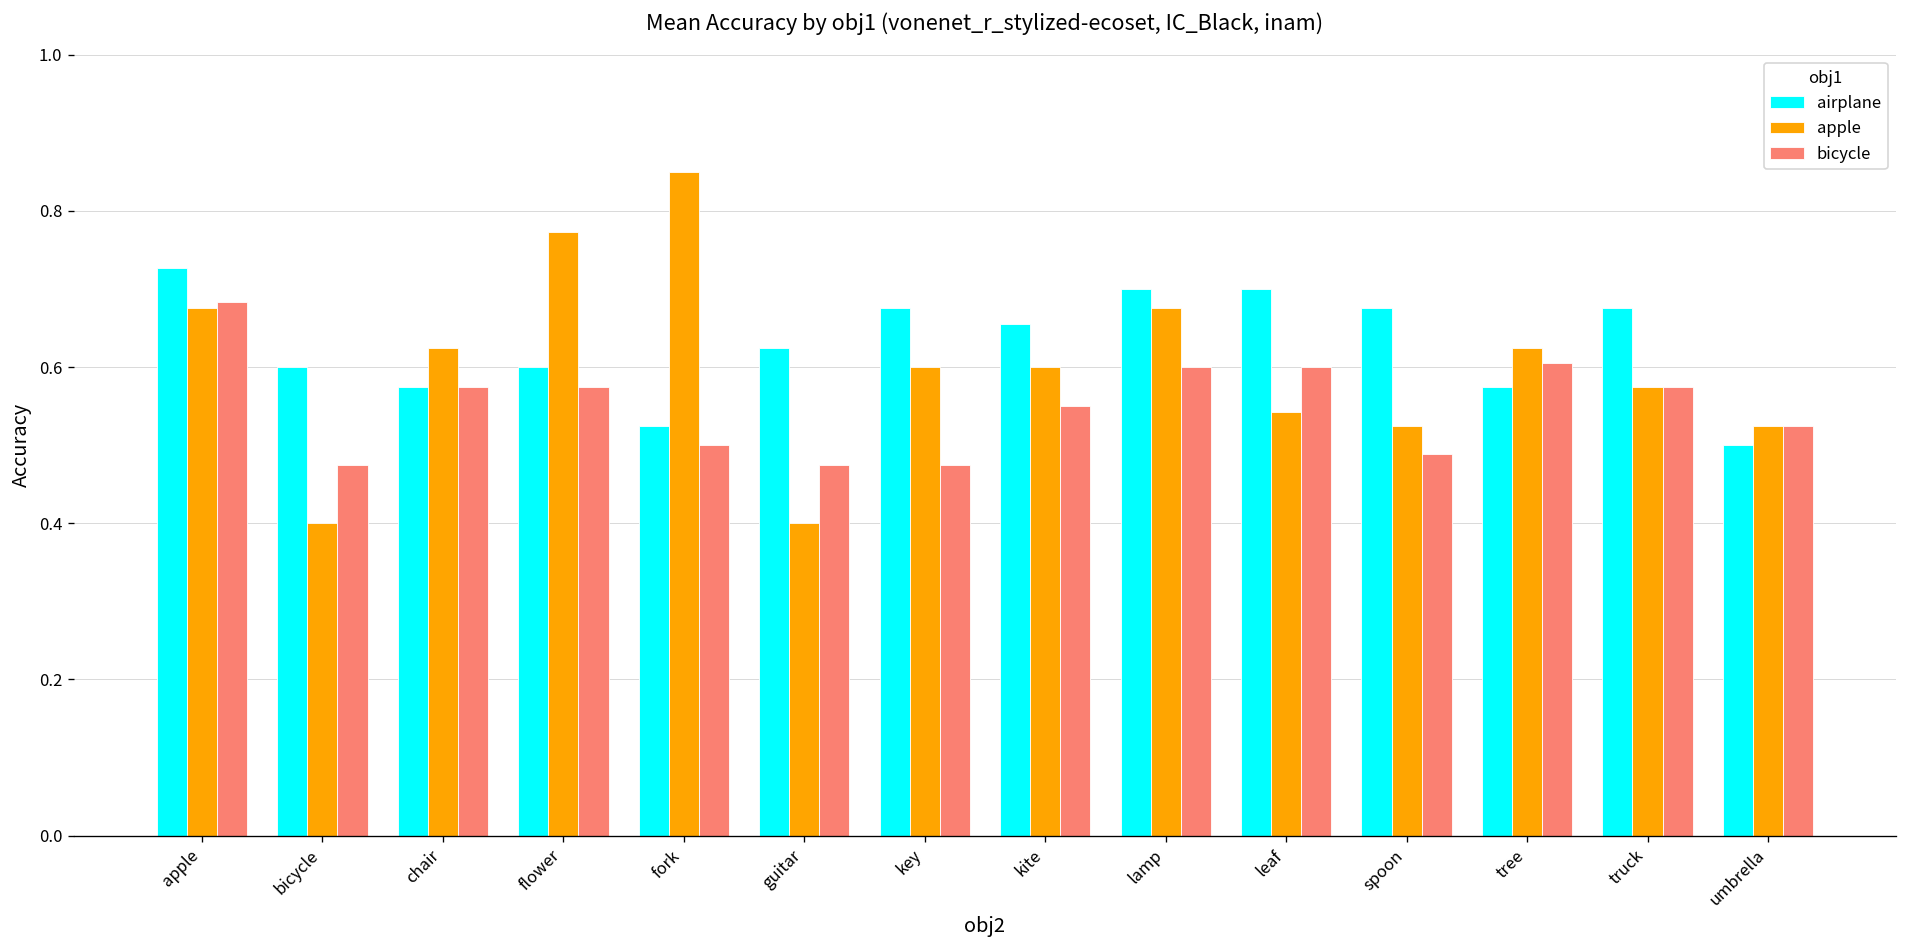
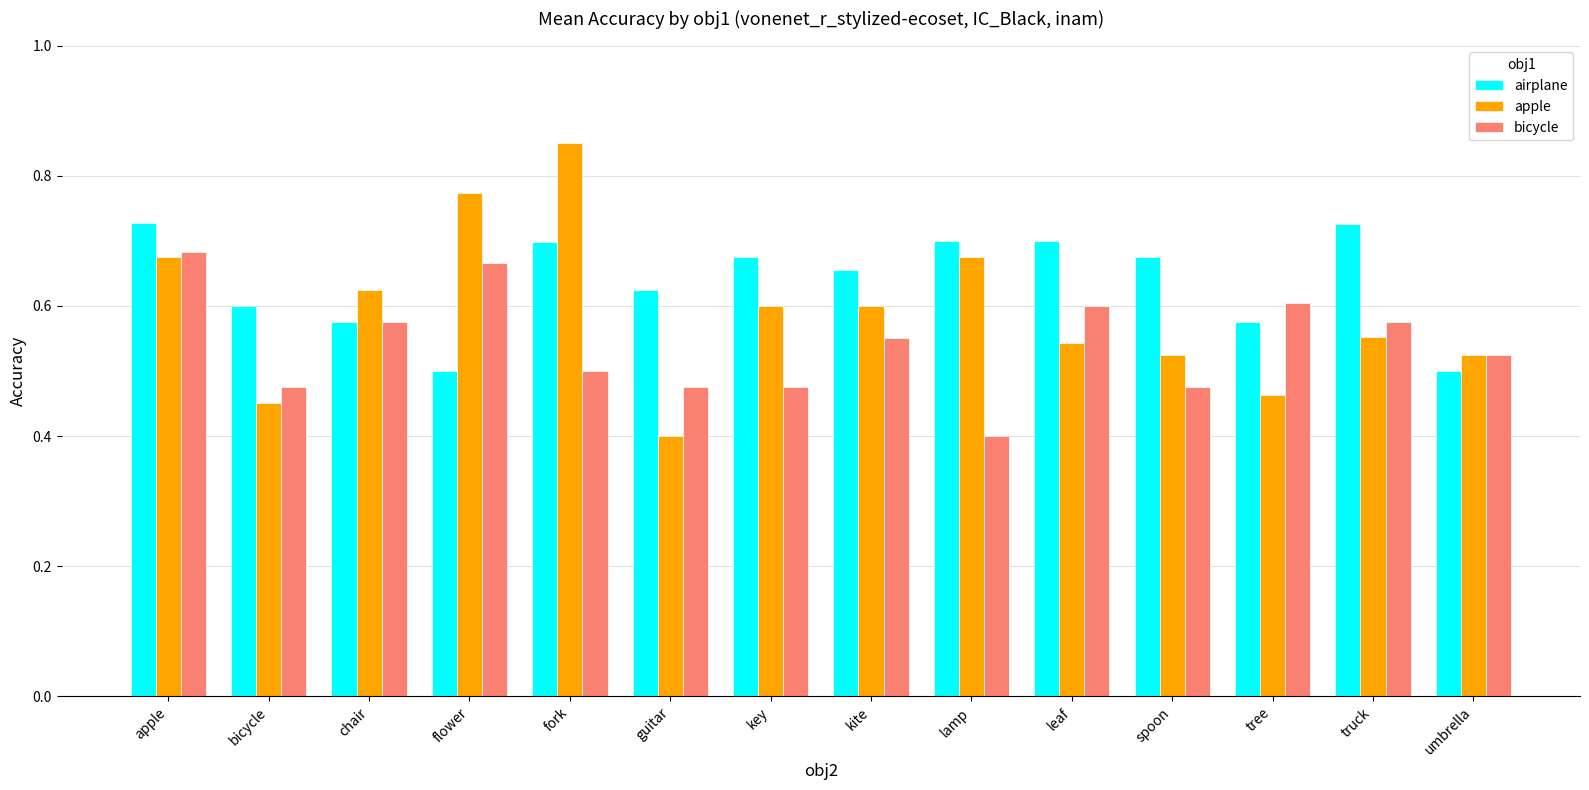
  {
    "airplane": {
      "apple": 0.73,
      "bicycle": 0.60,
      "chair": 0.58,
-     "flower": 0.6,
-     "fork": 0.53,
+     "flower": 0.5,
+     "fork": 0.70,
      "guitar": 0.63,
      "key": 0.68,
      "kite": 0.66,
      "lamp": 0.70,
      "leaf": 0.70,
      "spoon": 0.68,
      "tree": 0.58,
-     "truck": 0.68,
+     "truck": 0.73,
      "umbrella": 0.50
    },
    "apple": {
      "apple": 0.68,
-     "bicycle": 0.40,
+     "bicycle": 0.45,
      "chair": 0.63,
      "flower": 0.77,
      "fork": 0.85,
      "guitar": 0.40,
      "key": 0.60,
      "kite": 0.60,
      "lamp": 0.68,
      "leaf": 0.54,
      "spoon": 0.53,
-     "tree": 0.63,
-     "truck": 0.58,
+     "tree": 0.46,
+     "truck": 0.55,
      "umbrella": 0.53
    },
    "bicycle": {
      "apple": 0.68,
      "bicycle": 0.48,
      "chair": 0.58,
-     "flower": 0.58,
+     "flower": 0.67,
      "fork": 0.50,
      "guitar": 0.48,
      "key": 0.48,
      "kite": 0.55,
-     "lamp": 0.6,
+     "lamp": 0.4,
      "leaf": 0.60,
-     "spoon": 0.49,
+     "spoon": 0.48,
      "tree": 0.61,
      "truck": 0.58,
      "umbrella": 0.53
    }
  }
